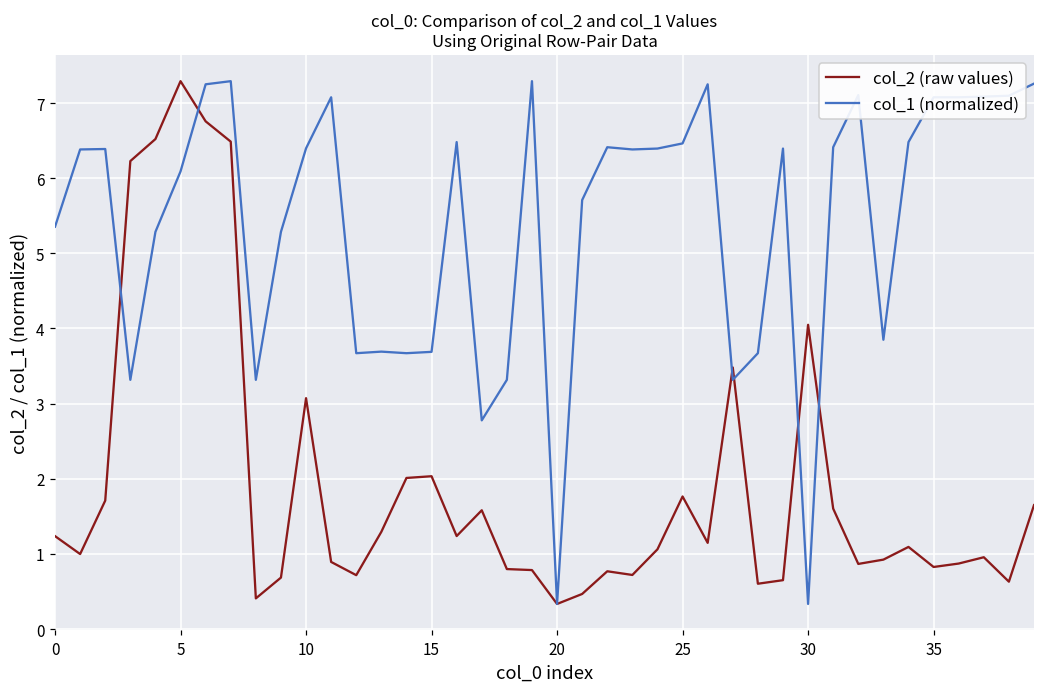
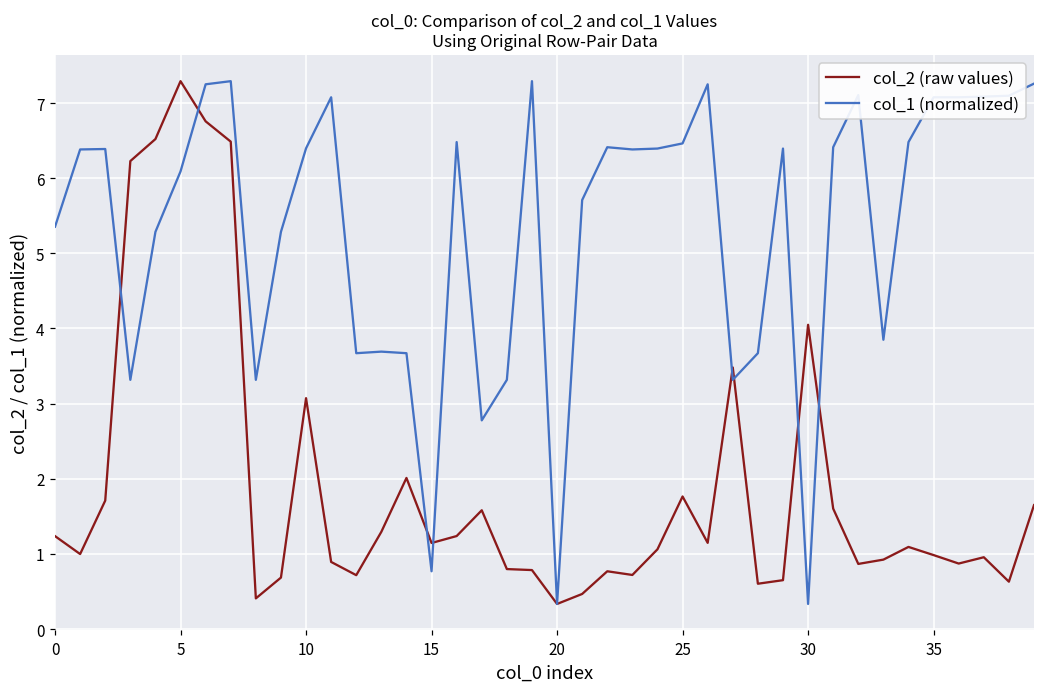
  {
    "col_2 (raw values)": {
      "0": 1.2,
      "5": 7.3,
      "10": 3.1,
-     "15": 2.0,
+     "15": 1.1,
      "25": 1.8,
      "30": 4.0,
-     "35": 0.8
+     "35": 1.0
    },
    "col_1 (normalized)": {
      "0": 5.4,
      "5": 6.1,
      "10": 6.4,
-     "15": 3.7,
+     "15": 0.8,
      "25": 6.5,
      "30": 0.3
    }
  }
